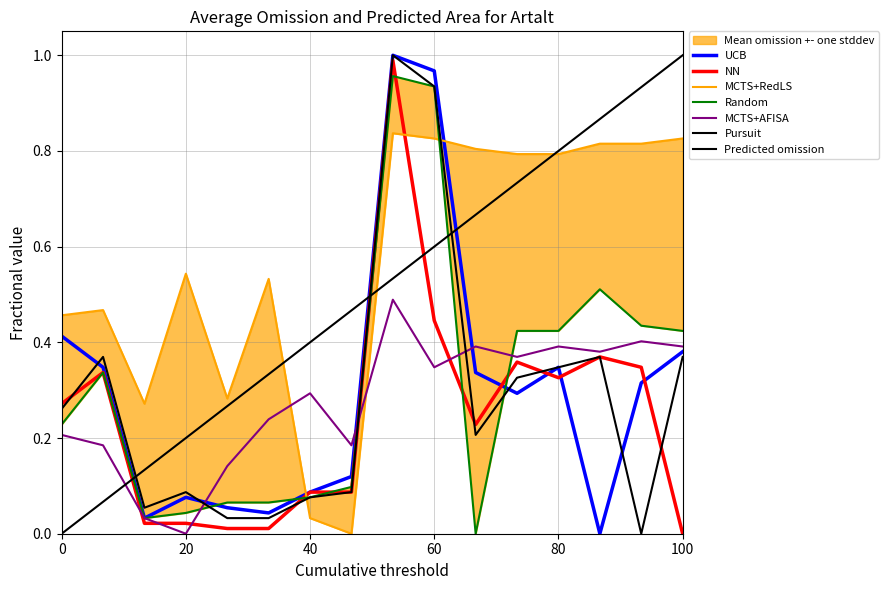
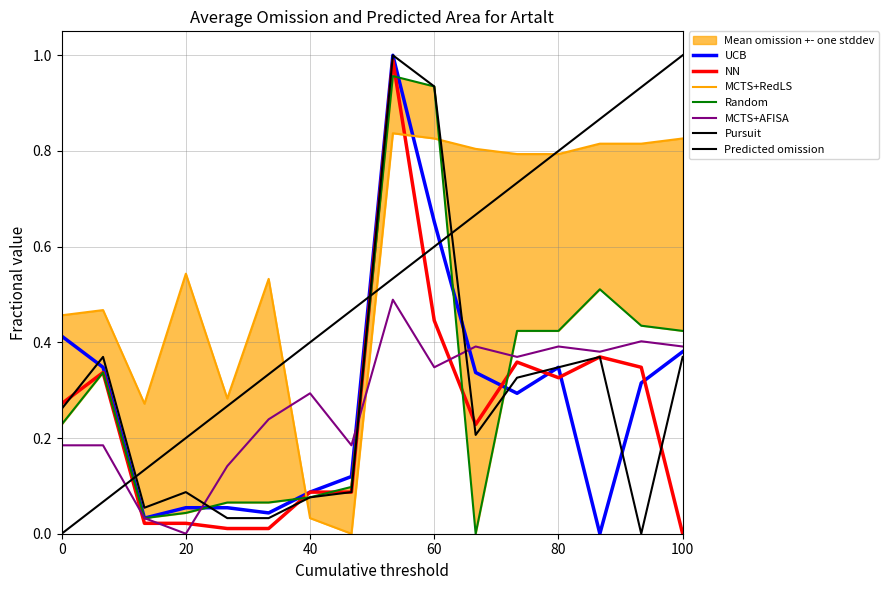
  {
    "UCB": {
      "0": 0.41,
-     "20": 0.08,
-     "60": 0.97,
+     "20": 0.05,
+     "60": 0.65,
      "100": 0.38
    },
    "NN": {
      "0": 0.27,
      "20": 0.02,
      "60": 0.45,
      "80": 0.33,
      "100": 0.00
    },
    "Random": {
      "0": 0.23,
      "20": 0.04,
      "80": 0.42,
      "100": 0.42
    },
    "MCTS+AFISA": {
-     "0": 0.21,
+     "0": 0.18,
      "20": 0.00,
      "40": 0.29,
      "60": 0.35,
      "80": 0.39,
      "100": 0.39
    }
  }
